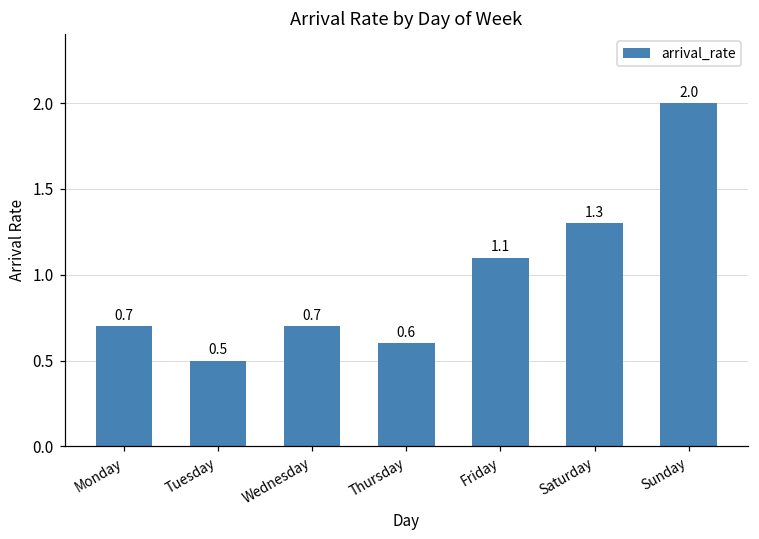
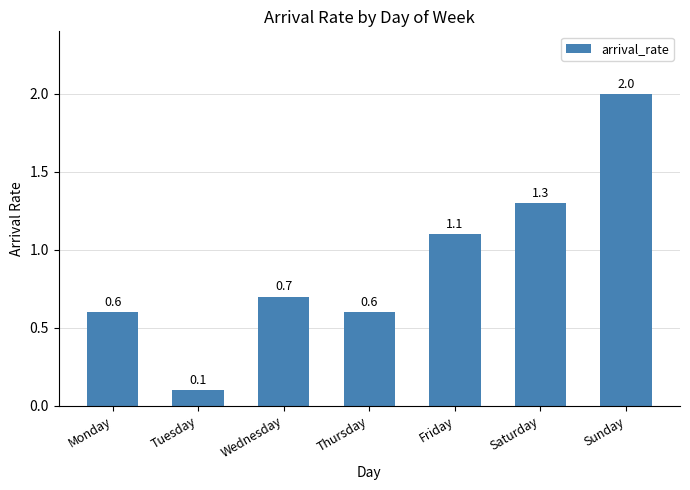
  {
-   "Monday": 0.7,
-   "Tuesday": 0.5,
+   "Monday": 0.6,
+   "Tuesday": 0.1,
    "Wednesday": 0.7,
    "Thursday": 0.6,
    "Friday": 1.1,
    "Saturday": 1.3,
    "Sunday": 2.0
  }
